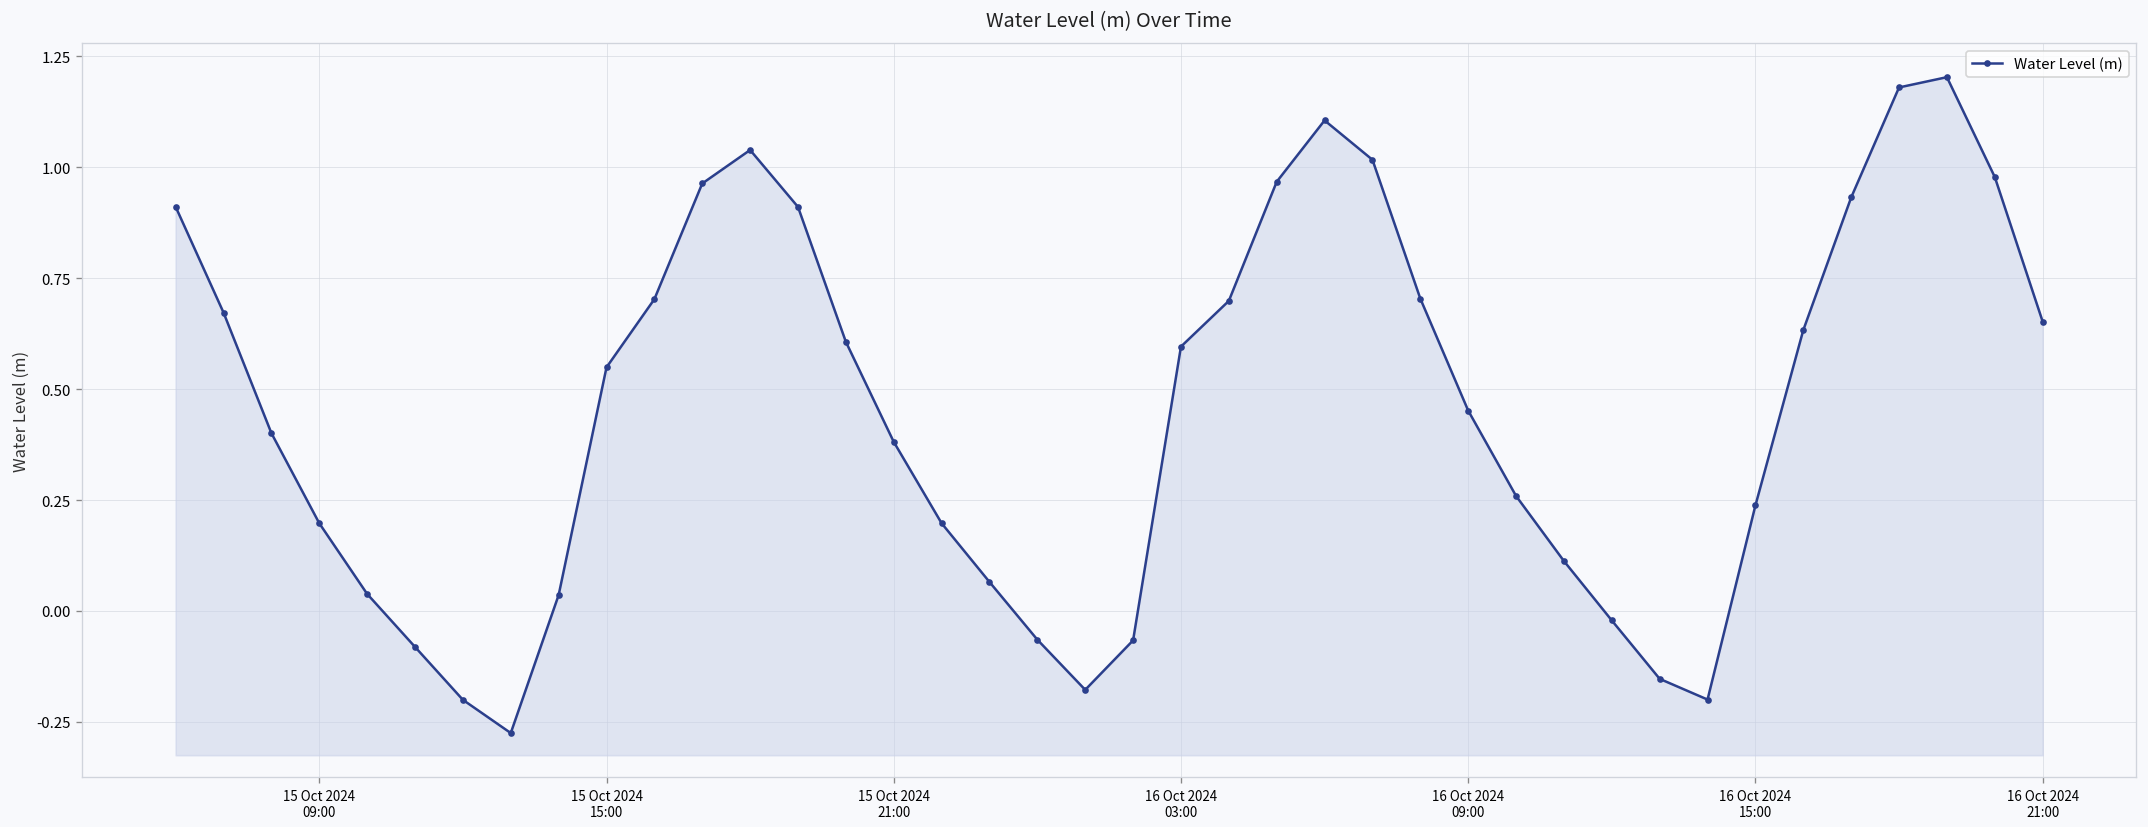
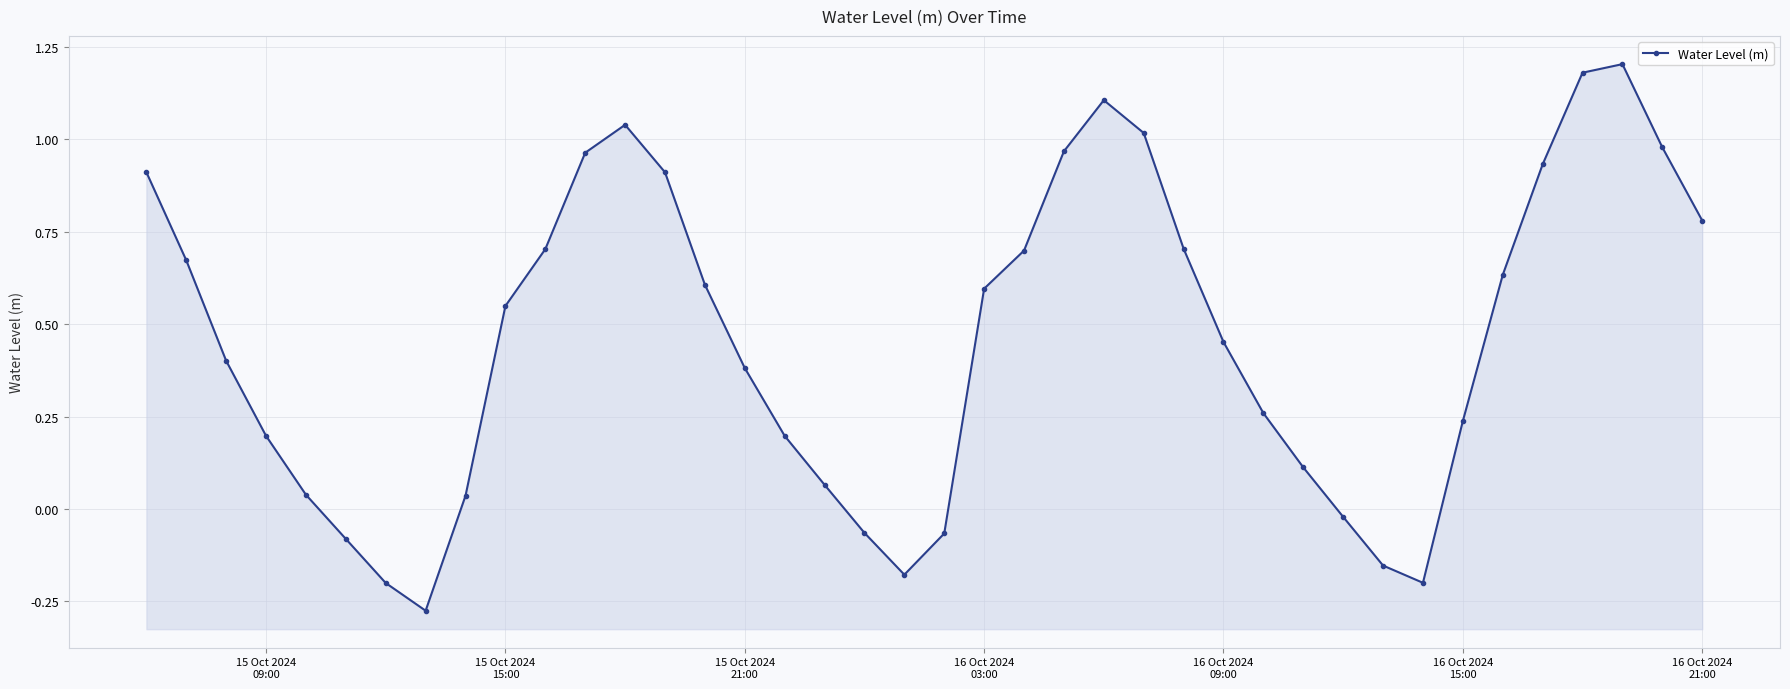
  {
    "15 Oct 2024 09:00": 0.20,
    "15 Oct 2024 15:00": 0.55,
    "15 Oct 2024 21:00": 0.38,
    "16 Oct 2024 03:00": 0.60,
    "16 Oct 2024 09:00": 0.45,
    "16 Oct 2024 15:00": 0.24,
-   "16 Oct 2024 21:00": 0.65
+   "16 Oct 2024 21:00": 0.78
  }
